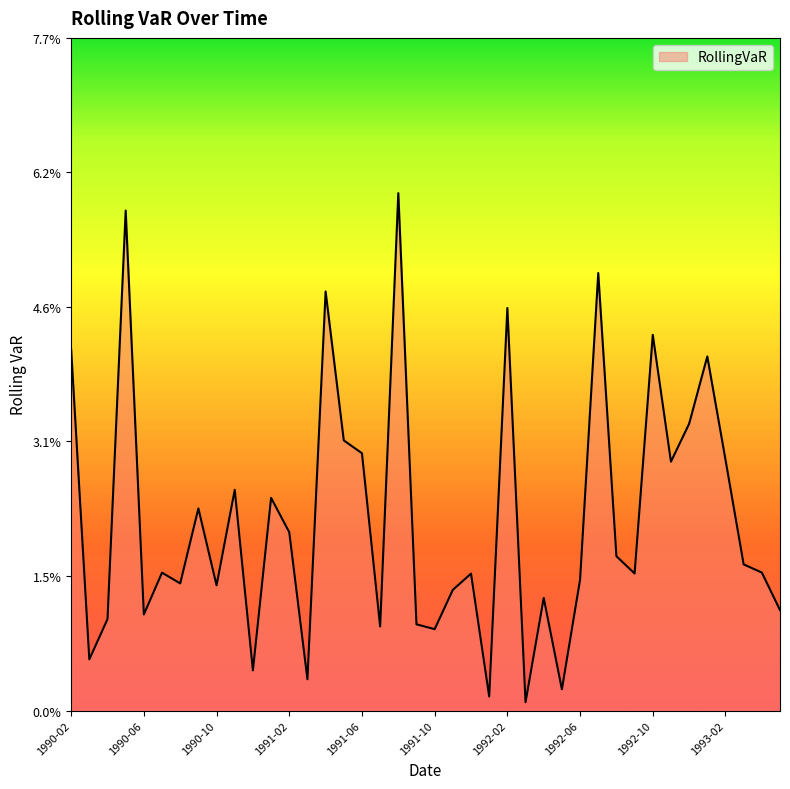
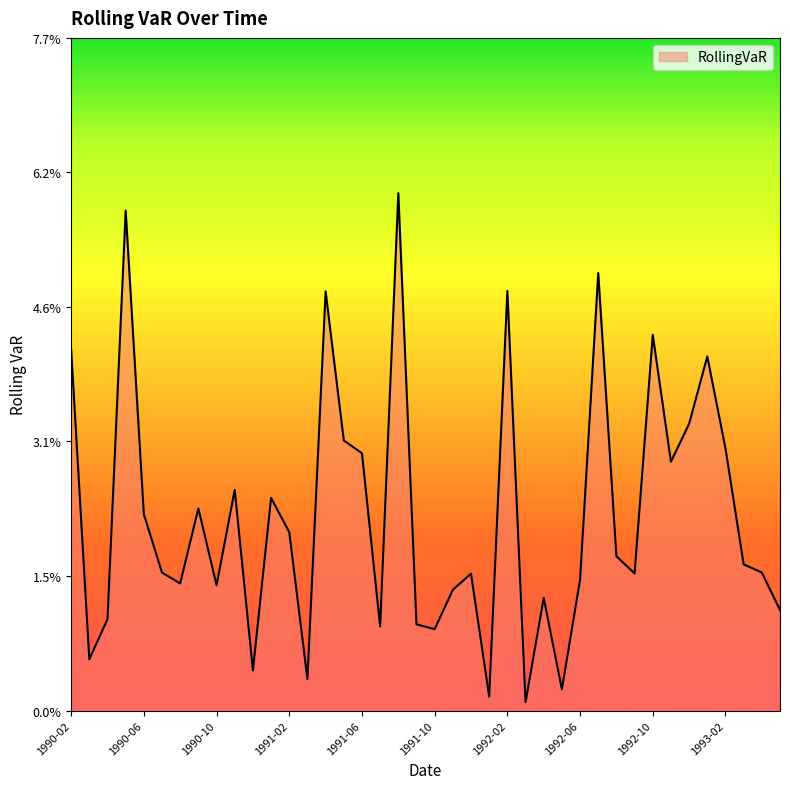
  {
    "1990-02": "4.2%",
-   "1990-06": "1.1%",
+   "1990-06": "2.3%",
    "1990-10": "1.4%",
    "1991-02": "2.1%",
    "1991-06": "3.0%",
    "1991-10": "0.9%",
-   "1992-02": "4.6%",
+   "1992-02": "4.8%",
    "1992-06": "1.5%",
    "1992-10": "4.3%",
-   "1993-02": "2.9%"
+   "1993-02": "3.0%"
  }
